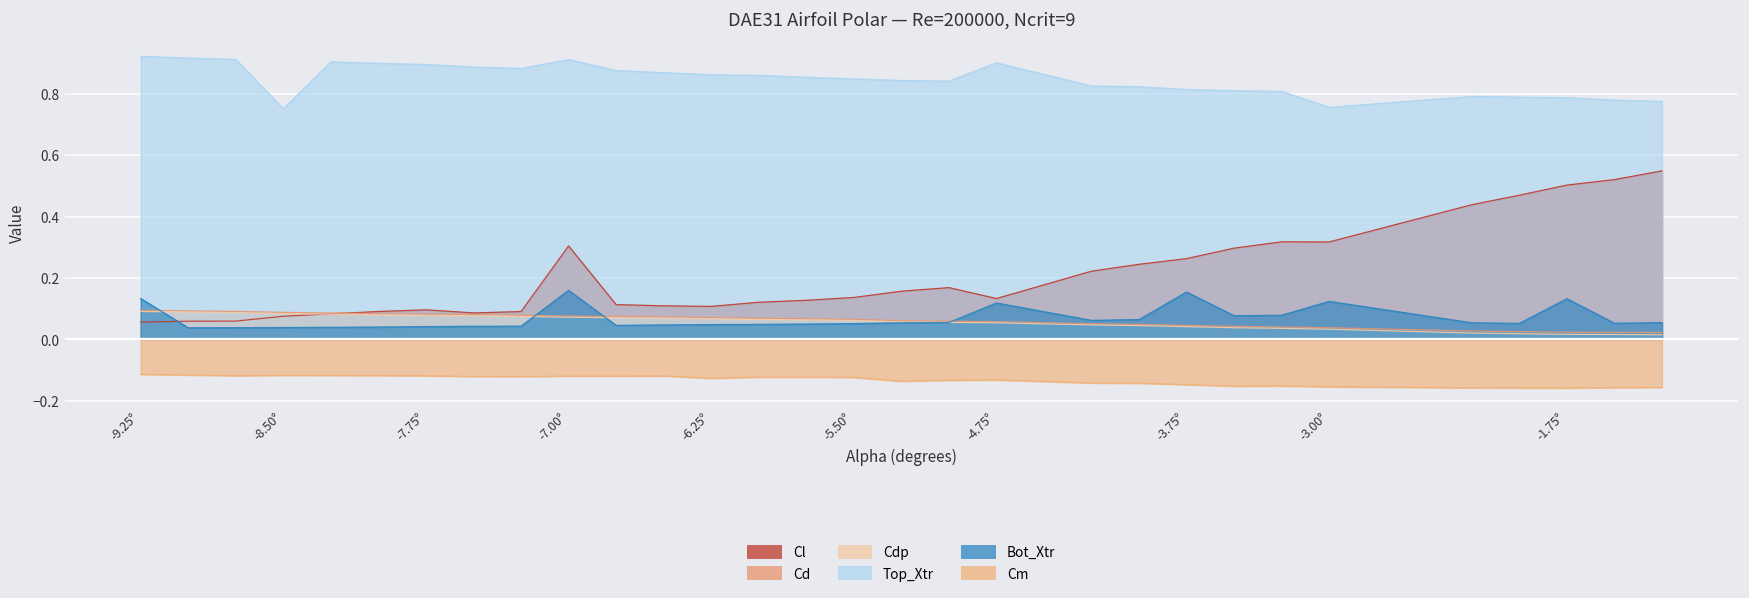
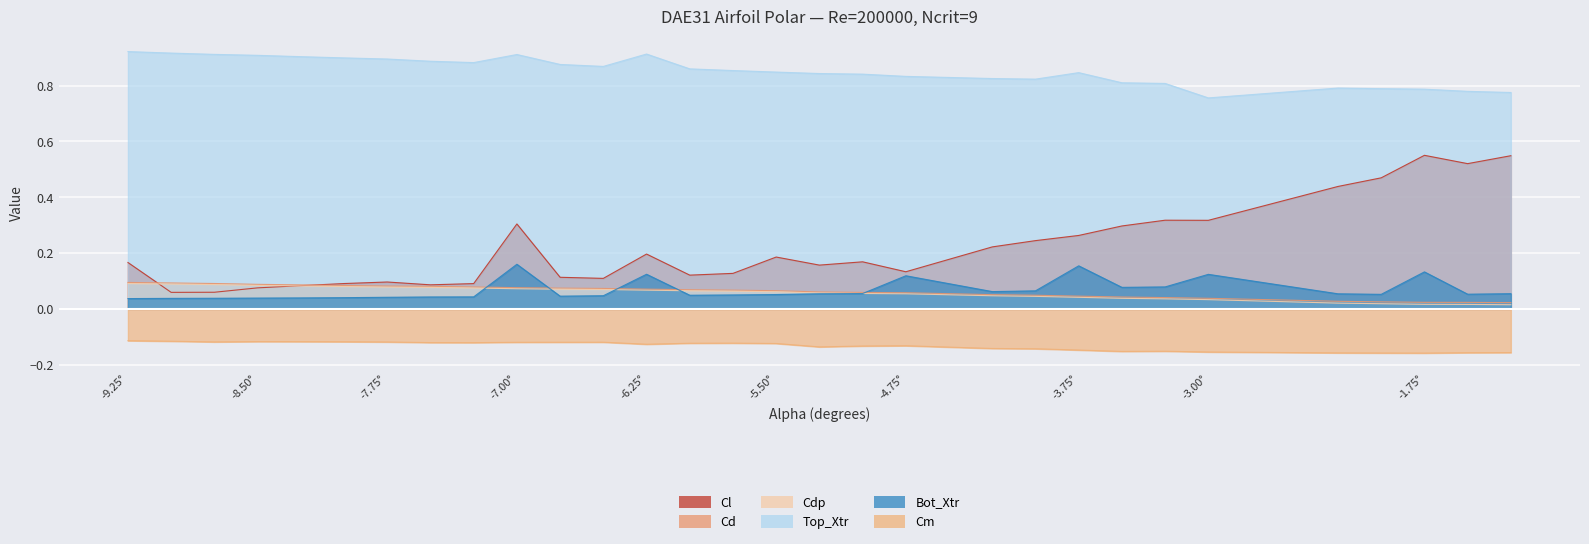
  {
    "Cl": {
-     "-9.25°": 0.06,
+     "-9.25°": 0.17,
      "-7.75°": 0.10,
      "-7.00°": 0.30,
-     "-6.25°": 0.11,
-     "-5.50°": 0.14,
+     "-6.25°": 0.20,
+     "-5.50°": 0.19,
      "-4.75°": 0.13,
      "-3.75°": 0.26,
      "-3.00°": 0.32,
-     "-1.75°": 0.50
+     "-1.75°": 0.55
    },
    "Top_Xtr": {
      "-9.25°": 0.92,
-     "-8.50°": 0.75,
+     "-8.50°": 0.91,
      "-7.75°": 0.90,
      "-7.00°": 0.91,
-     "-6.25°": 0.86,
+     "-6.25°": 0.91,
      "-5.50°": 0.85,
-     "-4.75°": 0.90,
-     "-3.75°": 0.81,
+     "-4.75°": 0.83,
+     "-3.75°": 0.85,
      "-3.00°": 0.76,
      "-1.75°": 0.79
    },
    "Bot_Xtr": {
-     "-9.25°": 0.13,
+     "-9.25°": 0.04,
      "-8.50°": 0.04,
      "-7.75°": 0.04,
      "-7.00°": 0.16,
-     "-6.25°": 0.05,
+     "-6.25°": 0.12,
      "-5.50°": 0.05,
      "-4.75°": 0.12,
      "-3.75°": 0.15,
      "-3.00°": 0.12,
      "-1.75°": 0.13
    }
  }
